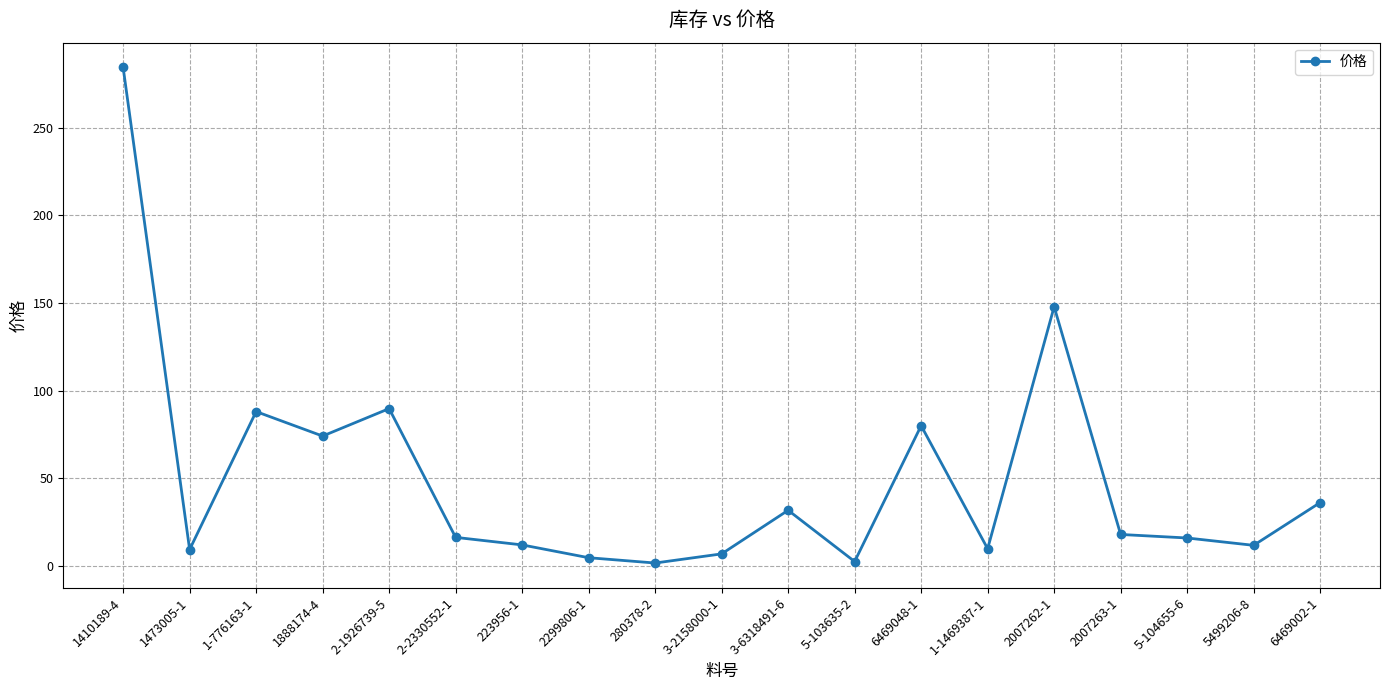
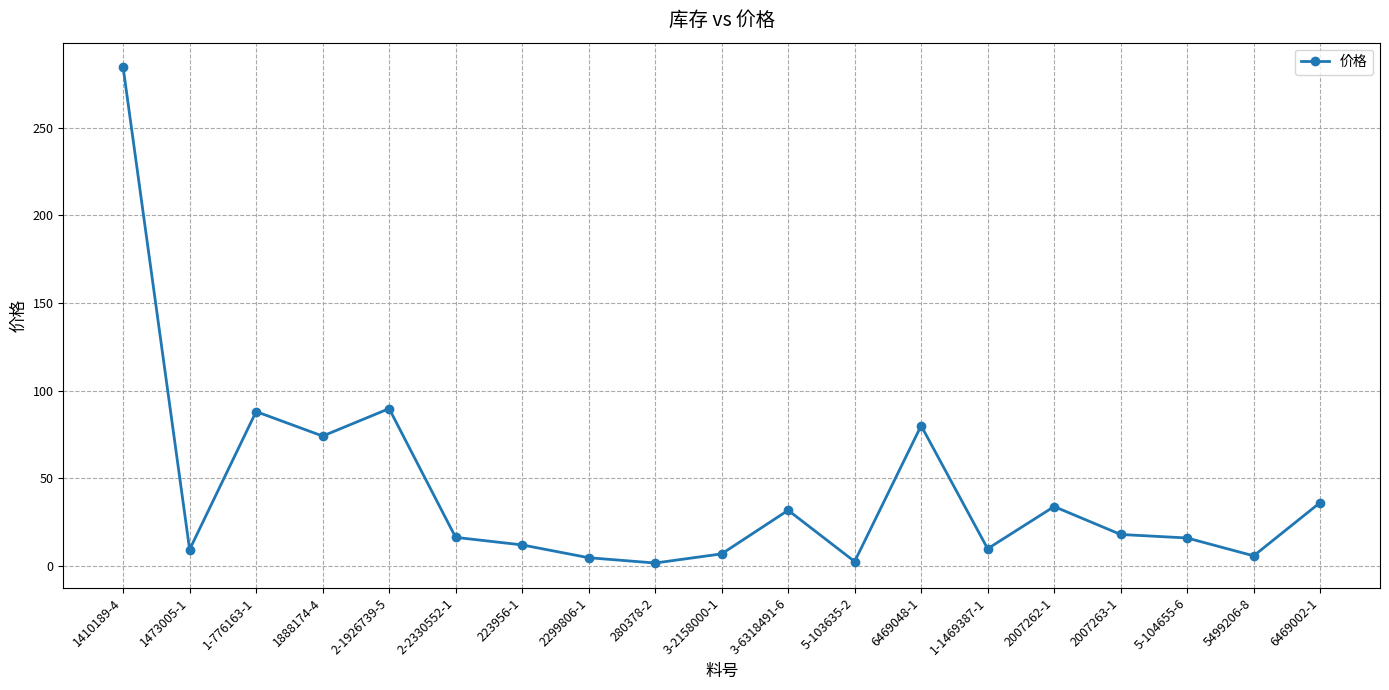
  {
    "1410189-4": 284,
    "1473005-1": 9,
    "1-776163-1": 88,
    "1888174-4": 74,
    "2-1926739-5": 90,
    "2-2330552-1": 16,
    "223956-1": 12,
    "2299806-1": 5,
    "280378-2": 2,
    "3-2158000-1": 7,
    "3-6318491-6": 32,
    "5-103635-2": 2,
    "6469048-1": 80,
    "1-1469387-1": 10,
-   "2007262-1": 148,
+   "2007262-1": 34,
    "2007263-1": 18,
    "5-104655-6": 16,
-   "5499206-8": 12,
+   "5499206-8": 6,
    "6469002-1": 36
  }
